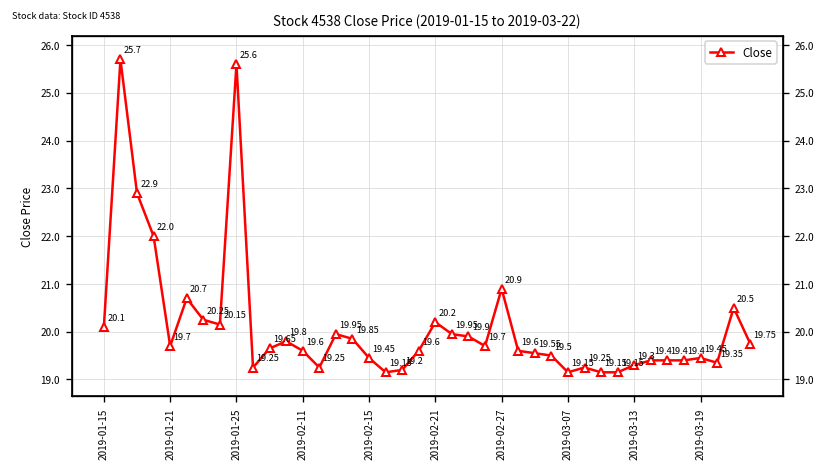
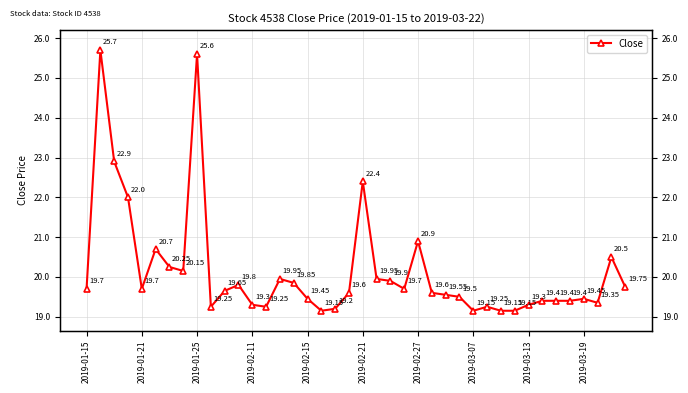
  {
-   "2019-01-15": 20.1,
+   "2019-01-15": 19.7,
    "2019-01-21": 19.7,
    "2019-01-25": 25.6,
-   "2019-02-11": 19.6,
+   "2019-02-11": 19.3,
    "2019-02-15": 19.45,
-   "2019-02-21": 20.2,
+   "2019-02-21": 22.4,
    "2019-02-27": 20.9,
    "2019-03-19": 19.4
  }
